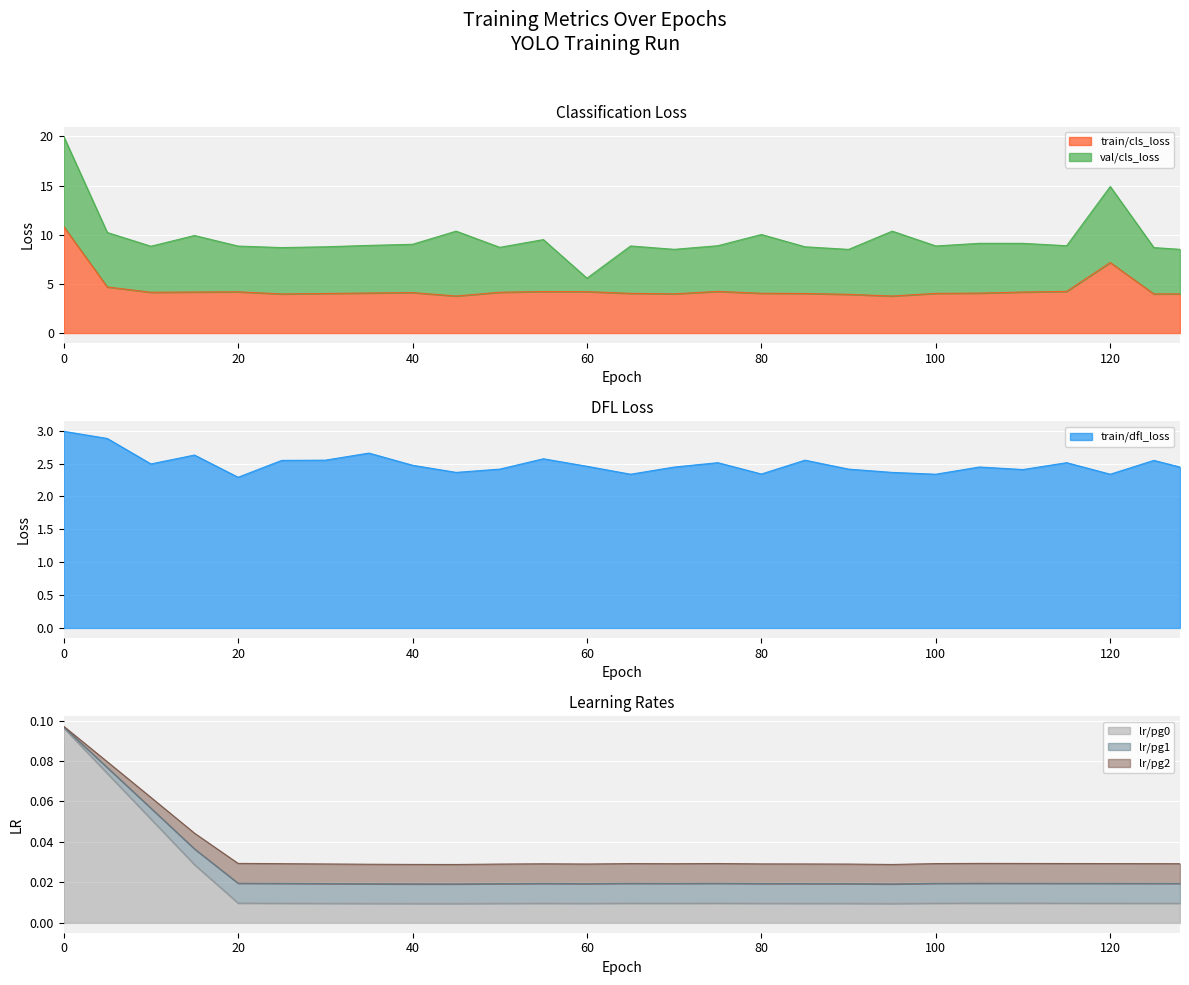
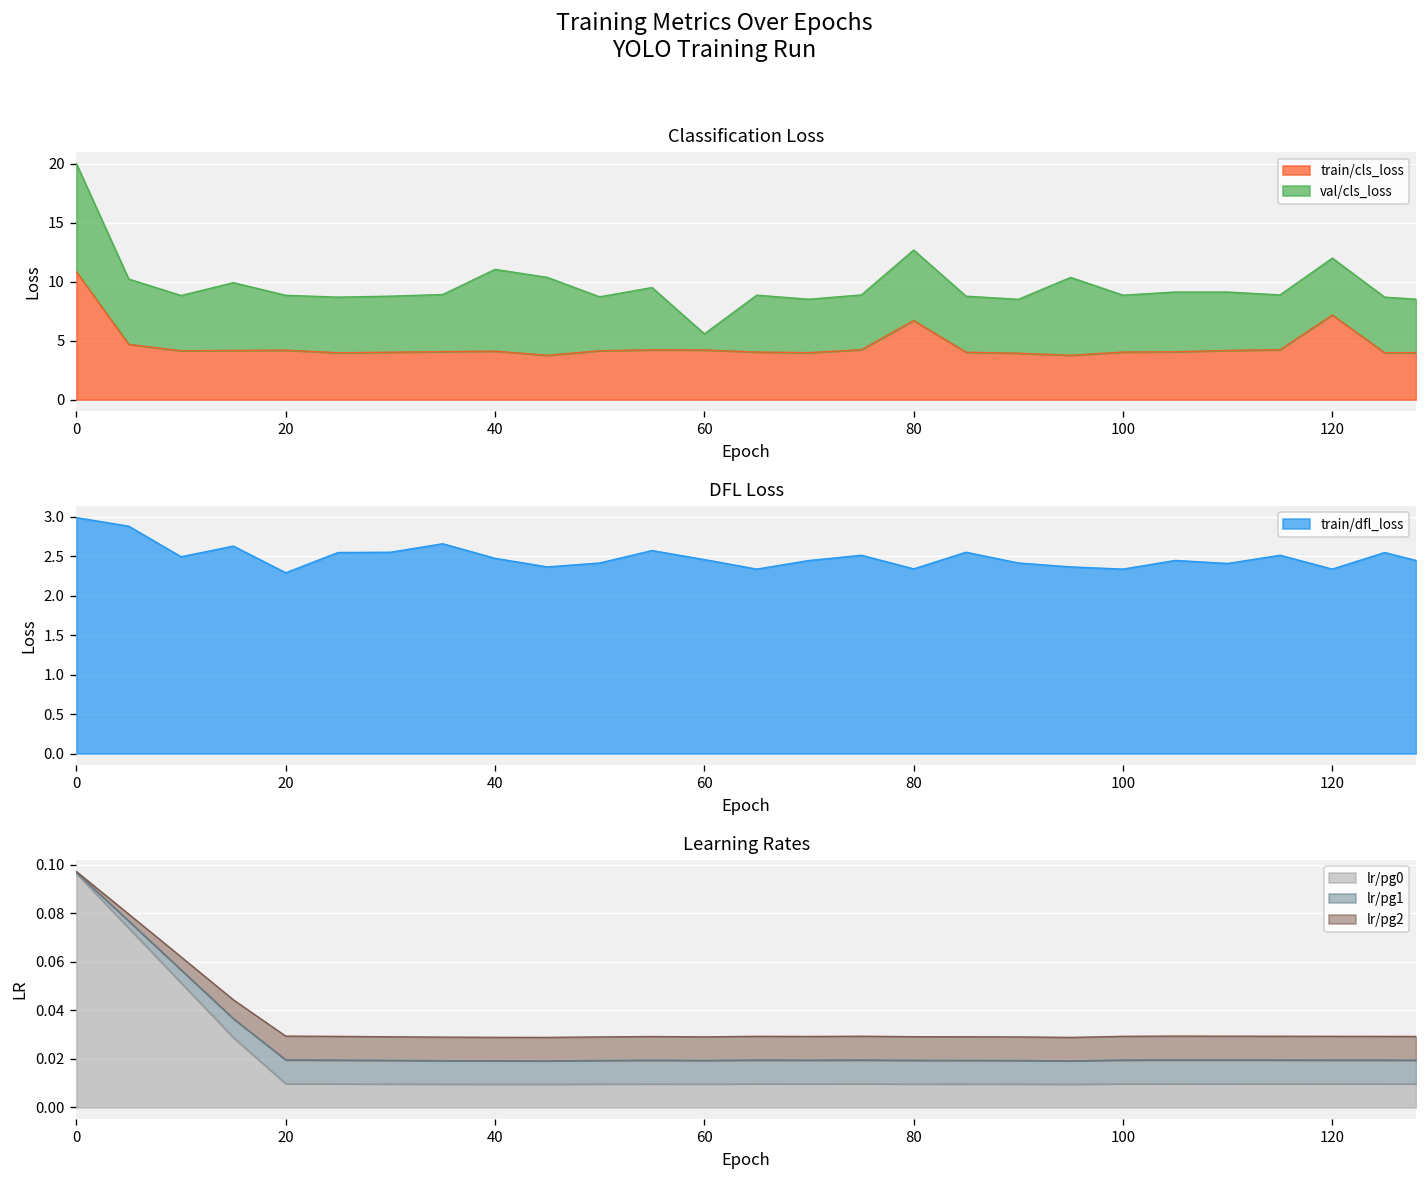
  {
    "Classification Loss": {
      "train/cls_loss": {
        "0": 11,
        "20": 4,
        "40": 4,
        "60": 4,
-       "80": 4,
+       "80": 7,
        "100": 4,
        "120": 7
      },
      "val/cls_loss": {
        "0": 9,
        "20": 5,
-       "40": 5,
+       "40": 7,
        "60": 1,
        "80": 6,
        "100": 5,
-       "120": 8
+       "120": 5
      }
    },
    "DFL Loss": {
      "0": 3.0,
      "20": 2.3,
      "40": 2.5,
      "60": 2.5,
      "80": 2.3,
      "100": 2.3,
      "120": 2.3
    }
  }
